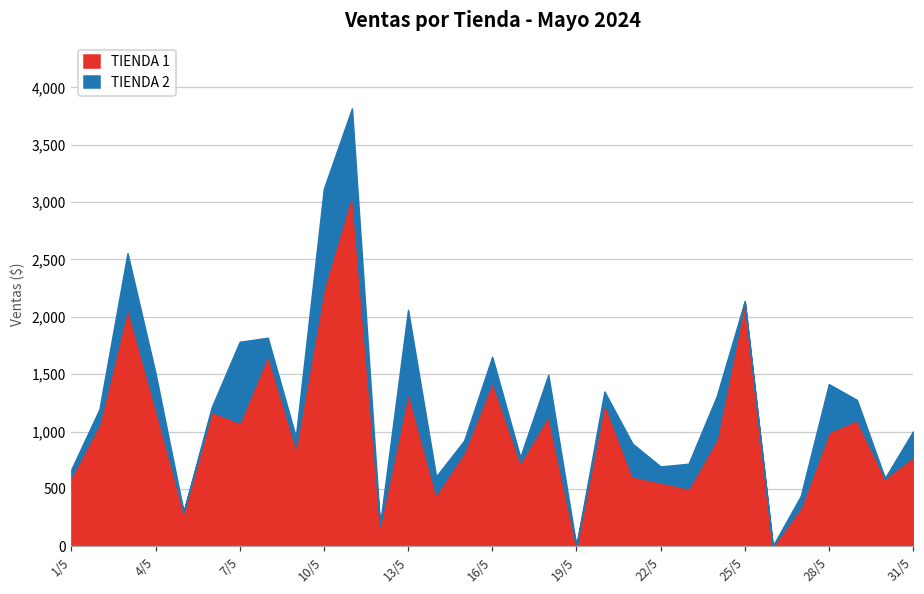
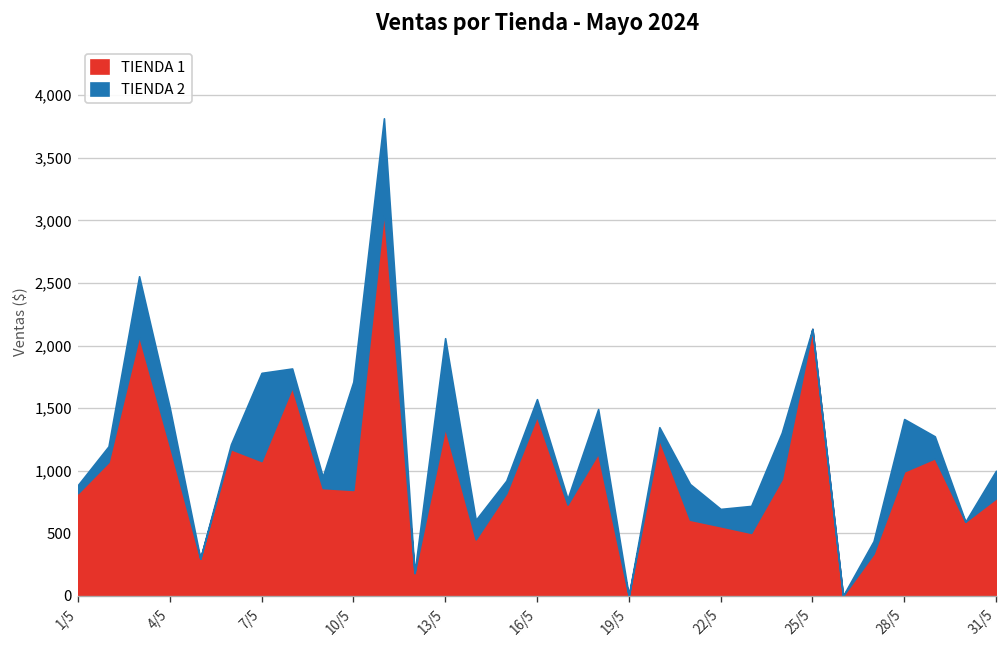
  {
    "TIENDA 1": {
-     "1/5": "610",
-     "10/5": "2,250"
+     "1/5": "820",
+     "10/5": "850"
    },
    "TIENDA 2": {
      "1/5": "70",
      "4/5": "300",
      "7/5": "700",
      "10/5": "860",
      "13/5": "710",
-     "16/5": "220",
+     "16/5": "140",
      "22/5": "140",
      "28/5": "420",
      "31/5": "220"
    }
  }
